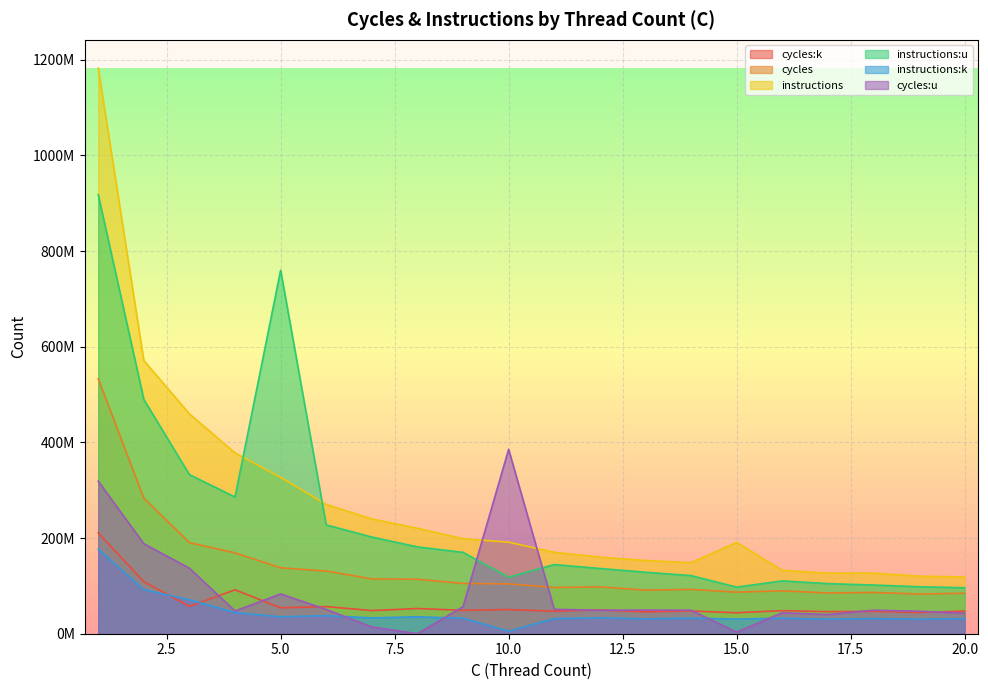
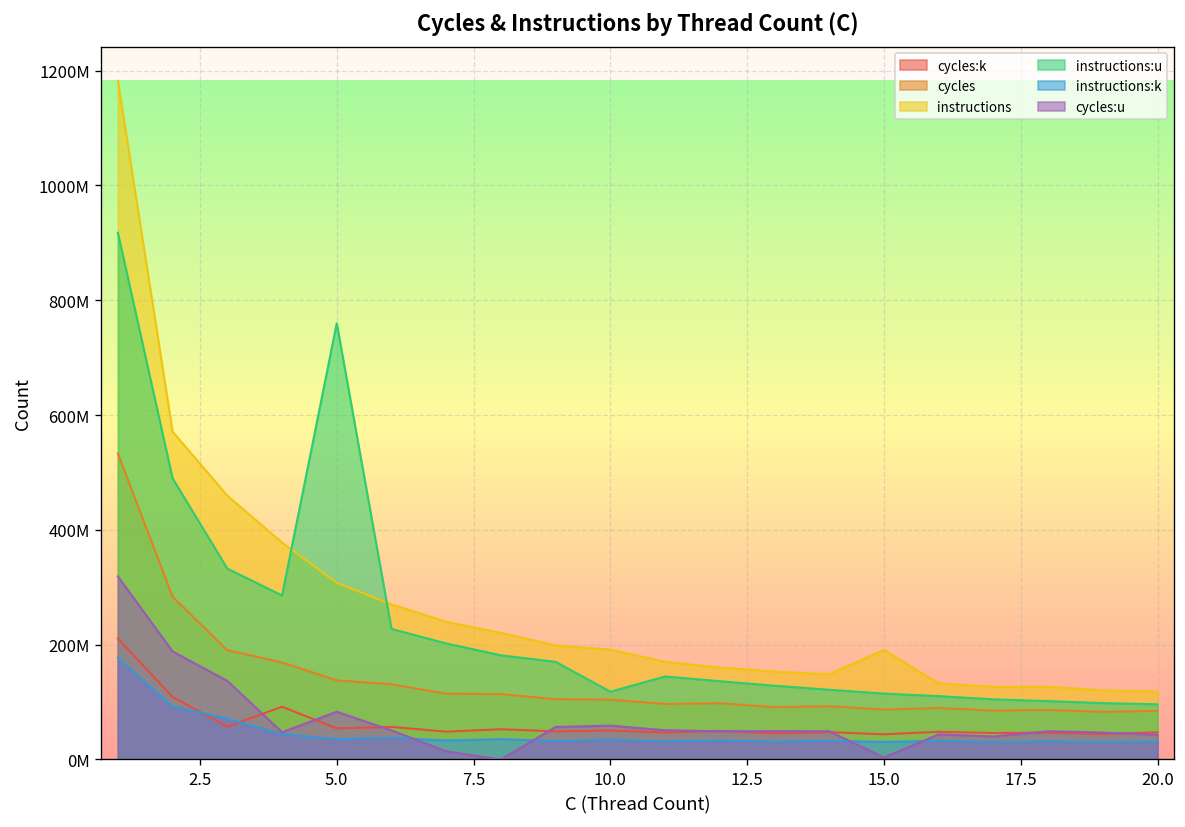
  {
    "instructions": {
-     "5.0": 330000000,
+     "5.0": 310000000,
      "10.0": 190000000,
      "15.0": 190000000,
      "20.0": 120000000
    },
    "instructions:u": {
      "5.0": 760000000,
      "10.0": 120000000,
-     "15.0": 100000000,
+     "15.0": 110000000,
      "20.0": 100000000
    },
    "instructions:k": {
      "5.0": 40000000,
-     "10.0": 10000000,
+     "10.0": 30000000,
      "15.0": 30000000,
      "20.0": 30000000
    },
    "cycles:u": {
      "5.0": 80000000,
-     "10.0": 390000000,
+     "10.0": 60000000,
      "15.0": 0
    }
  }
